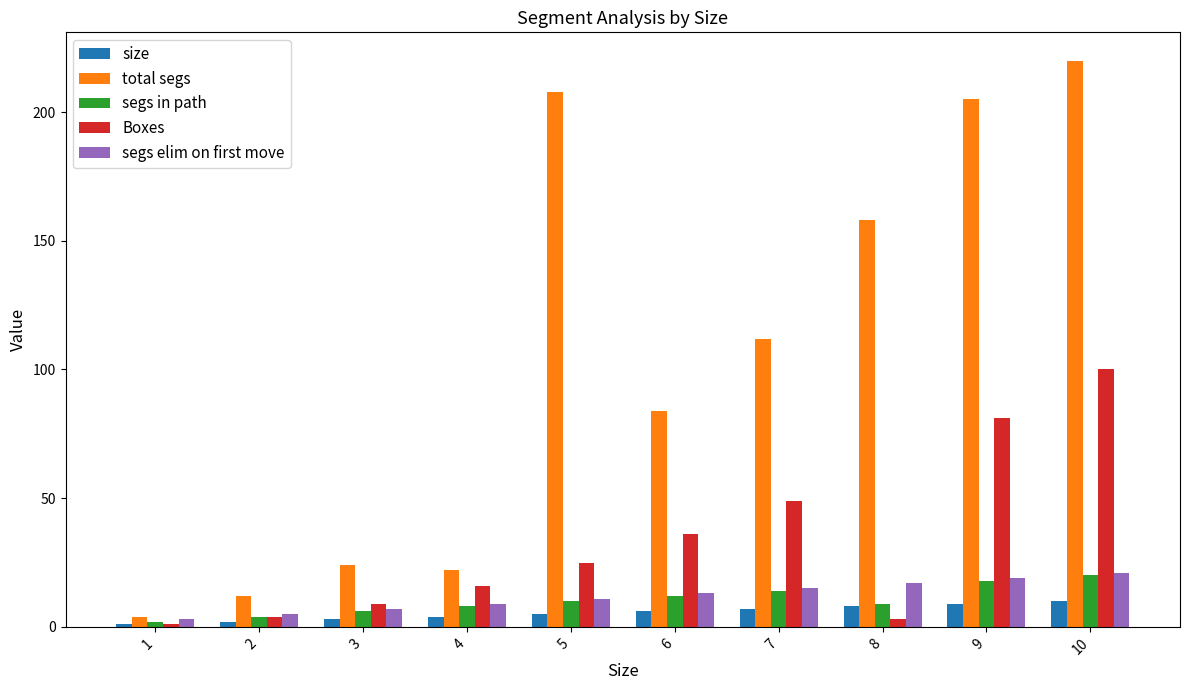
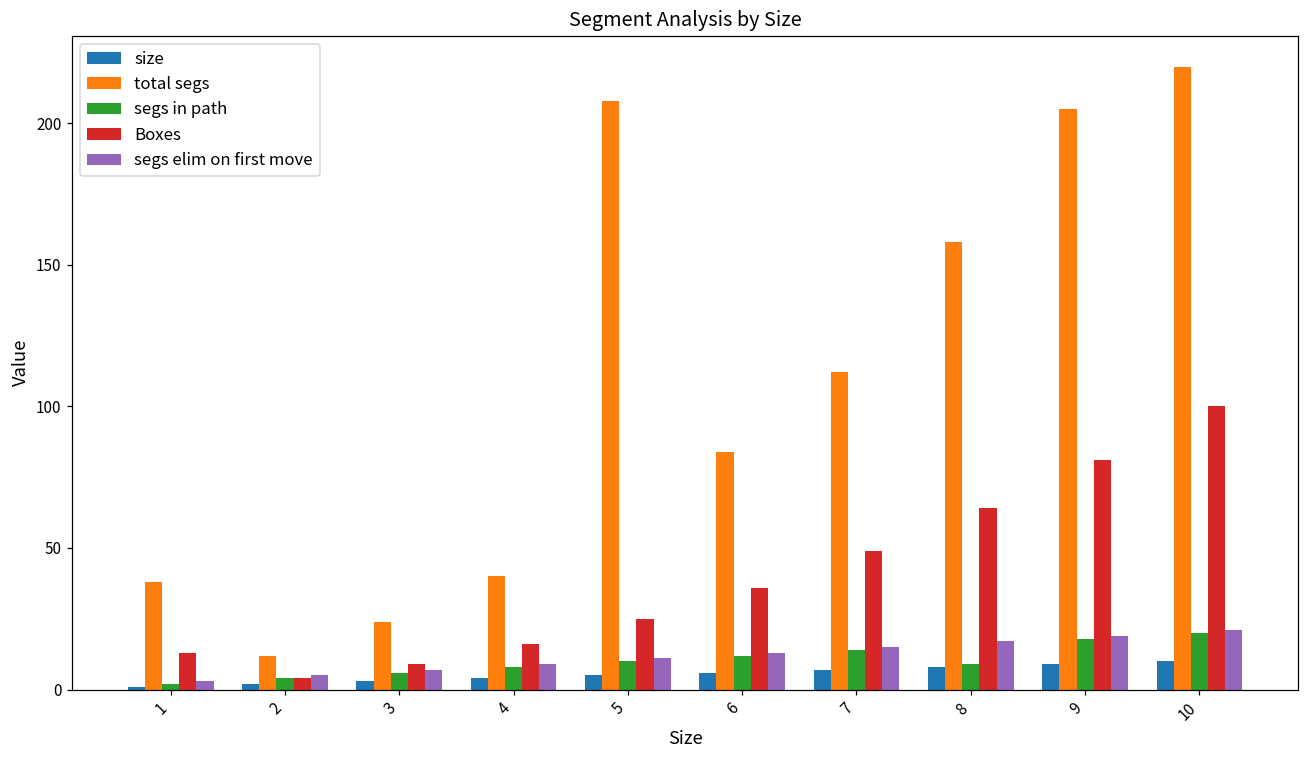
  {
    "size": {
      "1": 1,
      "2": 2,
      "3": 3,
      "4": 4,
      "5": 5,
      "6": 6,
      "7": 7,
      "8": 8,
      "9": 9,
      "10": 10
    },
    "total segs": {
-     "1": 4,
+     "1": 38,
      "2": 12,
      "3": 24,
-     "4": 22,
+     "4": 40,
      "5": 208,
      "6": 84,
      "7": 112,
      "8": 158,
      "9": 205,
      "10": 220
    },
    "segs in path": {
      "1": 2,
      "2": 4,
      "3": 6,
      "4": 8,
      "5": 10,
      "6": 12,
      "7": 14,
      "8": 9,
      "9": 18,
      "10": 20
    },
    "Boxes": {
-     "1": 1,
+     "1": 13,
      "2": 4,
      "3": 9,
      "4": 16,
      "5": 25,
      "6": 36,
      "7": 49,
-     "8": 3,
+     "8": 64,
      "9": 81,
      "10": 100
    },
    "segs elim on first move": {
      "1": 3,
      "2": 5,
      "3": 7,
      "4": 9,
      "5": 11,
      "6": 13,
      "7": 15,
      "8": 17,
      "9": 19,
      "10": 21
    }
  }
